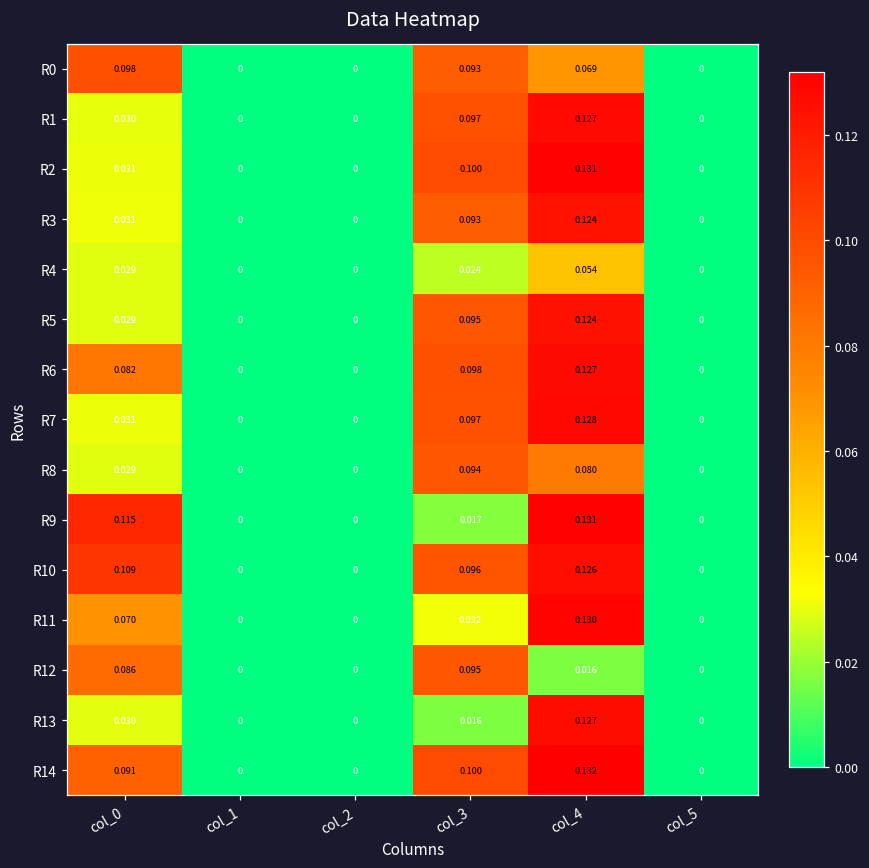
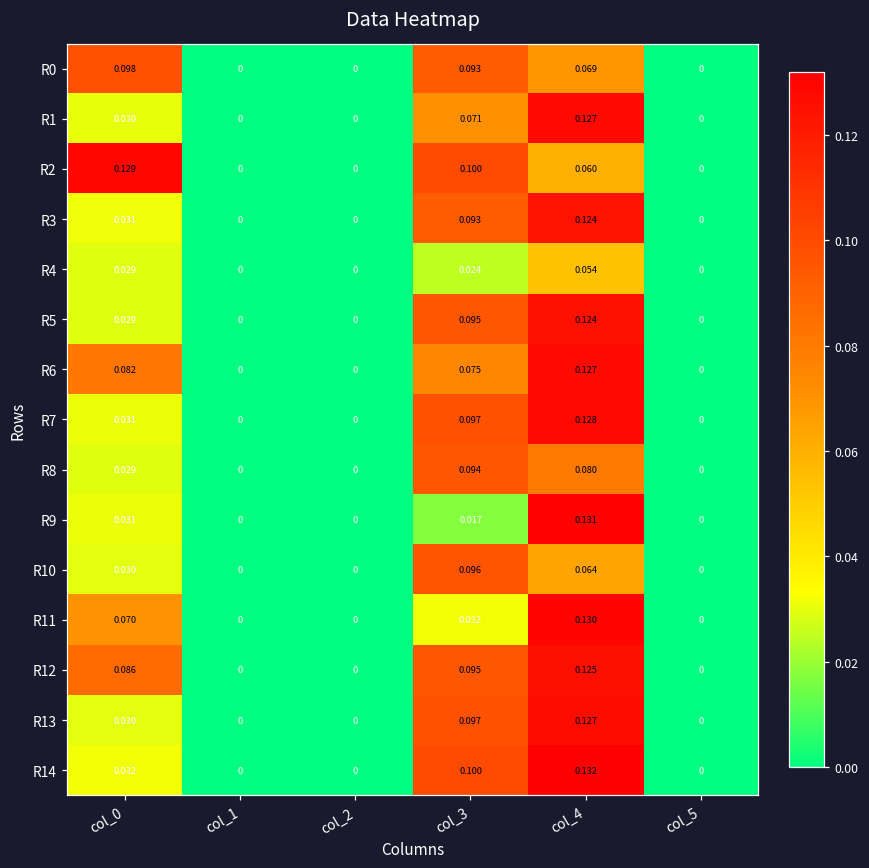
  {
    "R0": {
      "col_0": 0.098,
      "col_1": 0,
      "col_2": 0,
      "col_3": 0.093,
      "col_4": 0.069,
      "col_5": 0
    },
    "R1": {
      "col_0": 0.030,
      "col_1": 0,
      "col_2": 0,
-     "col_3": 0.097,
+     "col_3": 0.071,
      "col_4": 0.127,
      "col_5": 0
    },
    "R2": {
-     "col_0": 0.031,
+     "col_0": 0.129,
      "col_1": 0,
      "col_2": 0,
      "col_3": 0.100,
-     "col_4": 0.131,
+     "col_4": 0.060,
      "col_5": 0
    },
    "R3": {
      "col_0": 0.031,
      "col_1": 0,
      "col_2": 0,
      "col_3": 0.093,
      "col_4": 0.124,
      "col_5": 0
    },
    "R4": {
      "col_0": 0.029,
      "col_1": 0,
      "col_2": 0,
      "col_3": 0.024,
      "col_4": 0.054,
      "col_5": 0
    },
    "R5": {
      "col_0": 0.029,
      "col_1": 0,
      "col_2": 0,
      "col_3": 0.095,
      "col_4": 0.124,
      "col_5": 0
    },
    "R6": {
      "col_0": 0.082,
      "col_1": 0,
      "col_2": 0,
-     "col_3": 0.098,
+     "col_3": 0.075,
      "col_4": 0.127,
      "col_5": 0
    },
    "R7": {
      "col_0": 0.031,
      "col_1": 0,
      "col_2": 0,
      "col_3": 0.097,
      "col_4": 0.128,
      "col_5": 0
    },
    "R8": {
      "col_0": 0.029,
      "col_1": 0,
      "col_2": 0,
      "col_3": 0.094,
      "col_4": 0.080,
      "col_5": 0
    },
    "R9": {
-     "col_0": 0.115,
+     "col_0": 0.031,
      "col_1": 0,
      "col_2": 0,
      "col_3": 0.017,
      "col_4": 0.131,
      "col_5": 0
    },
    "R10": {
-     "col_0": 0.109,
+     "col_0": 0.030,
      "col_1": 0,
      "col_2": 0,
      "col_3": 0.096,
-     "col_4": 0.126,
+     "col_4": 0.064,
      "col_5": 0
    },
    "R11": {
      "col_0": 0.070,
      "col_1": 0,
      "col_2": 0,
      "col_3": 0.032,
      "col_4": 0.130,
      "col_5": 0
    },
    "R12": {
      "col_0": 0.086,
      "col_1": 0,
      "col_2": 0,
      "col_3": 0.095,
-     "col_4": 0.016,
+     "col_4": 0.125,
      "col_5": 0
    },
    "R13": {
      "col_0": 0.030,
      "col_1": 0,
      "col_2": 0,
-     "col_3": 0.016,
+     "col_3": 0.097,
      "col_4": 0.127,
      "col_5": 0
    },
    "R14": {
-     "col_0": 0.091,
+     "col_0": 0.032,
      "col_1": 0,
      "col_2": 0,
      "col_3": 0.100,
      "col_4": 0.132,
      "col_5": 0
    }
  }
